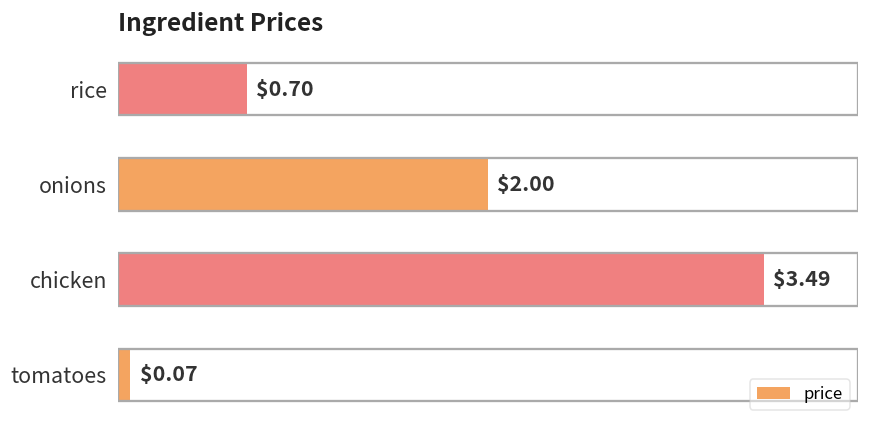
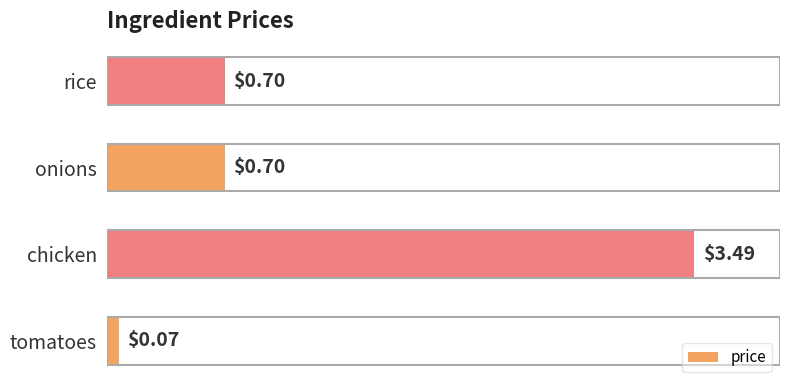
  {
    "rice": "$0.70",
-   "onions": "$2.00",
+   "onions": "$0.70",
    "chicken": "$3.49",
    "tomatoes": "$0.07"
  }
